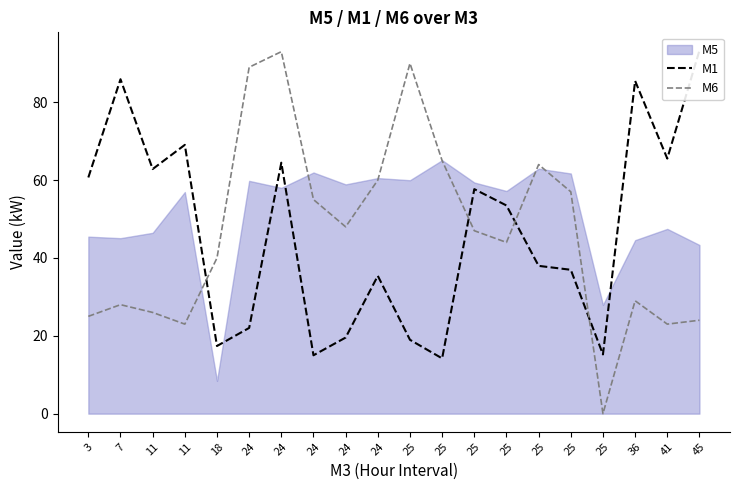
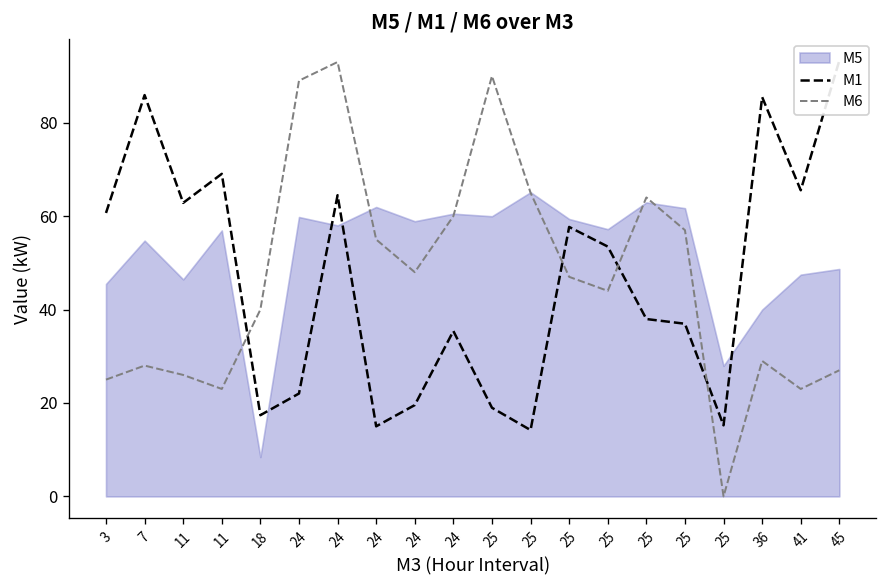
  {
    "M1": {
      "3": 61,
      "7": 86,
      "18": 17,
      "36": 85,
      "41": 66
    },
    "M5": {
      "3": 45,
-     "7": 45,
+     "7": 55,
      "18": 8,
-     "36": 45,
+     "36": 40,
      "41": 47,
-     "45": 43
+     "45": 49
    },
    "M6": {
      "3": 25,
      "7": 28,
      "18": 40,
      "36": 29,
      "41": 23,
-     "45": 24
+     "45": 27
    }
  }
